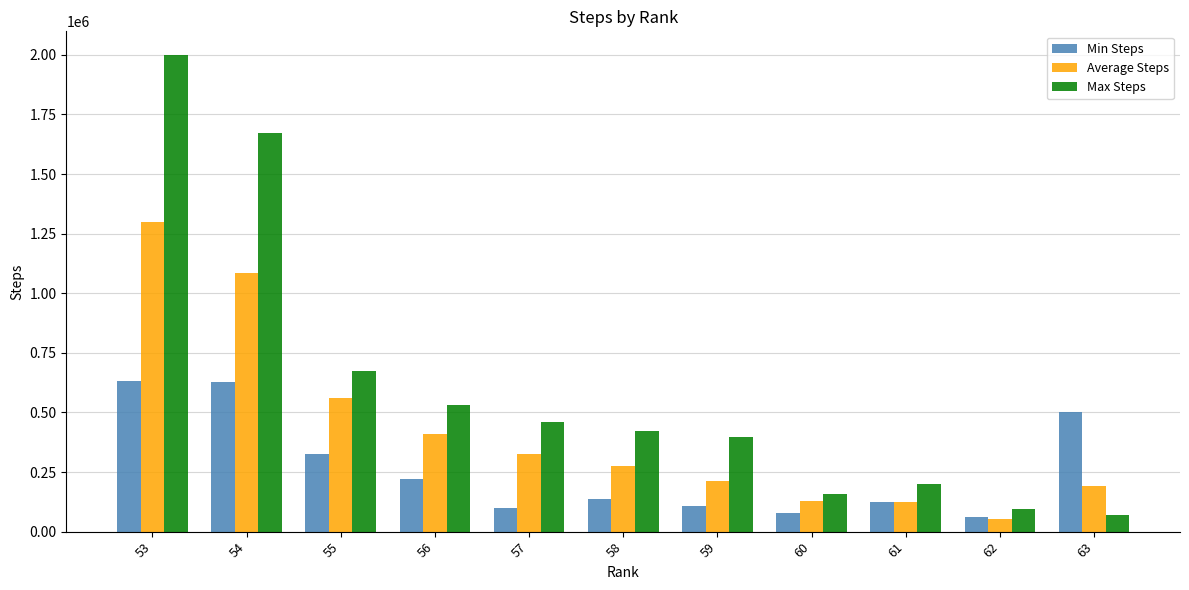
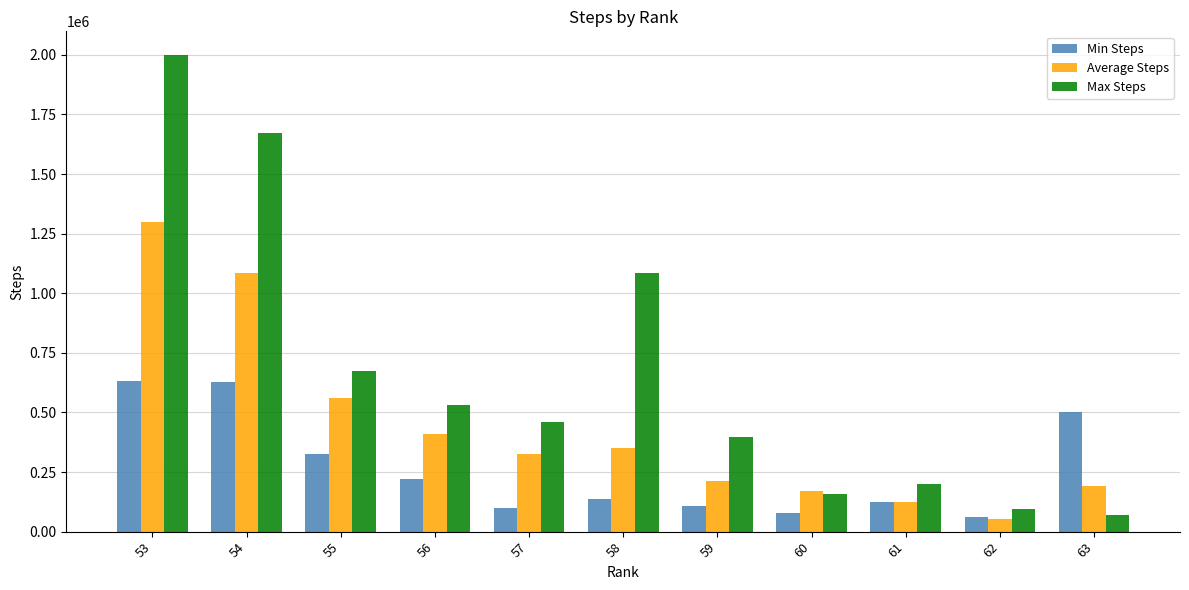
  {
    "Min Steps": {
      "53": 630000,
      "54": 630000,
      "55": 320000,
      "56": 220000,
      "57": 100000,
      "58": 140000,
      "59": 110000,
      "60": 80000,
      "61": 120000,
      "62": 60000,
      "63": 500000
    },
    "Average Steps": {
      "53": 1300000,
      "54": 1080000,
      "55": 560000,
      "56": 410000,
      "57": 330000,
-     "58": 280000,
+     "58": 350000,
      "59": 210000,
-     "60": 130000,
+     "60": 170000,
      "61": 120000,
      "62": 50000,
      "63": 190000
    },
    "Max Steps": {
      "53": 2000000,
      "54": 1670000,
      "55": 680000,
      "56": 530000,
      "57": 460000,
-     "58": 420000,
+     "58": 1080000,
      "59": 400000,
      "60": 160000,
      "61": 200000,
      "62": 100000,
      "63": 70000
    }
  }
